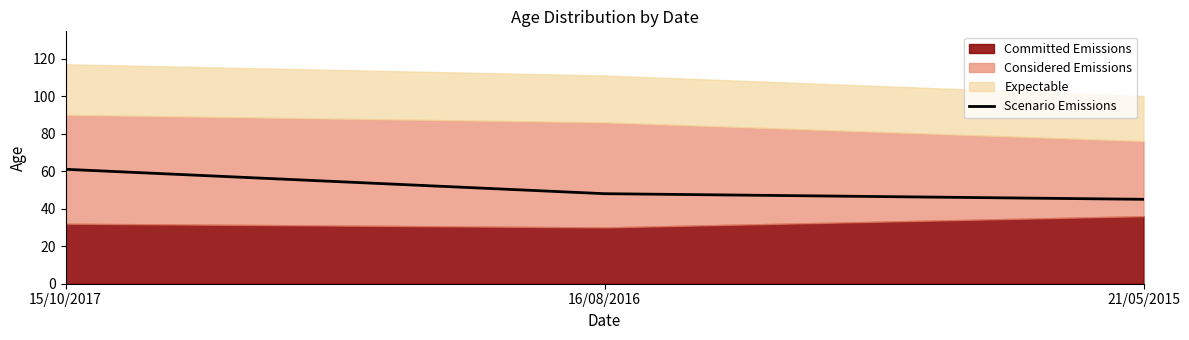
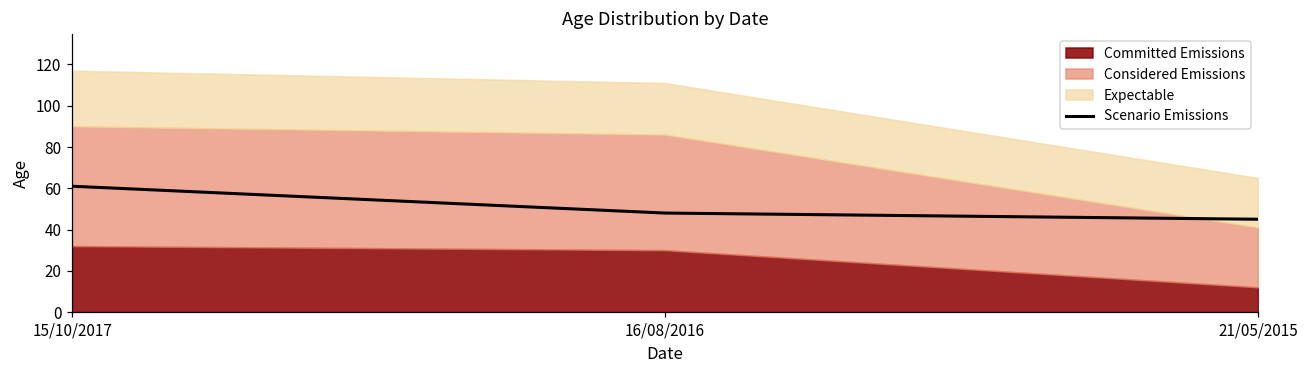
  {
    "Scenario Emissions": {
      "15/10/2017": 61,
      "16/08/2016": 48,
      "21/05/2015": 45
    },
    "Committed Emissions": {
      "15/10/2017": 32,
      "16/08/2016": 30,
-     "21/05/2015": 36
+     "21/05/2015": 12
    },
    "Considered Emissions": {
      "15/10/2017": 58,
      "16/08/2016": 56,
-     "21/05/2015": 40
+     "21/05/2015": 29
    },
    "Expectable": {
      "15/10/2017": 27,
      "16/08/2016": 25,
      "21/05/2015": 24
    }
  }
